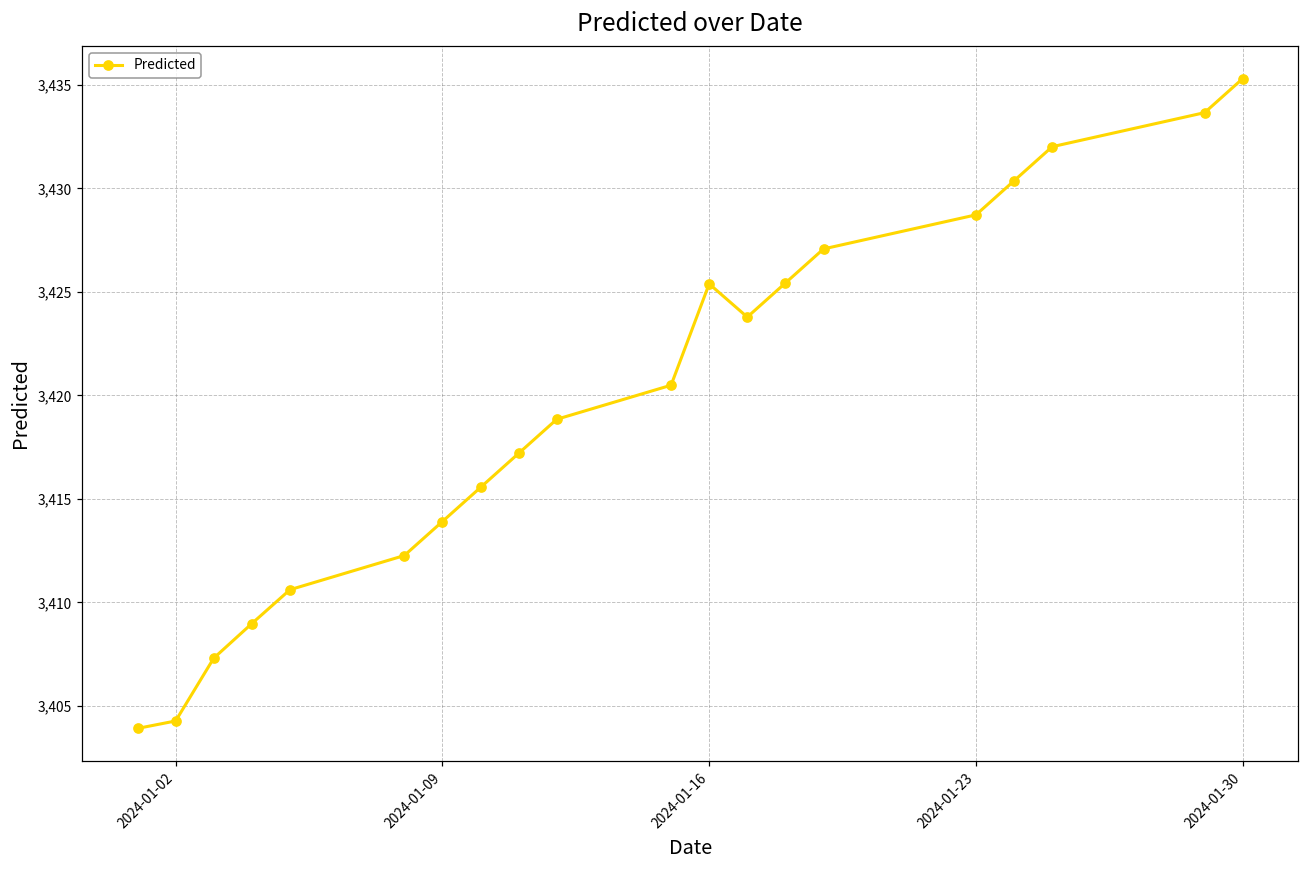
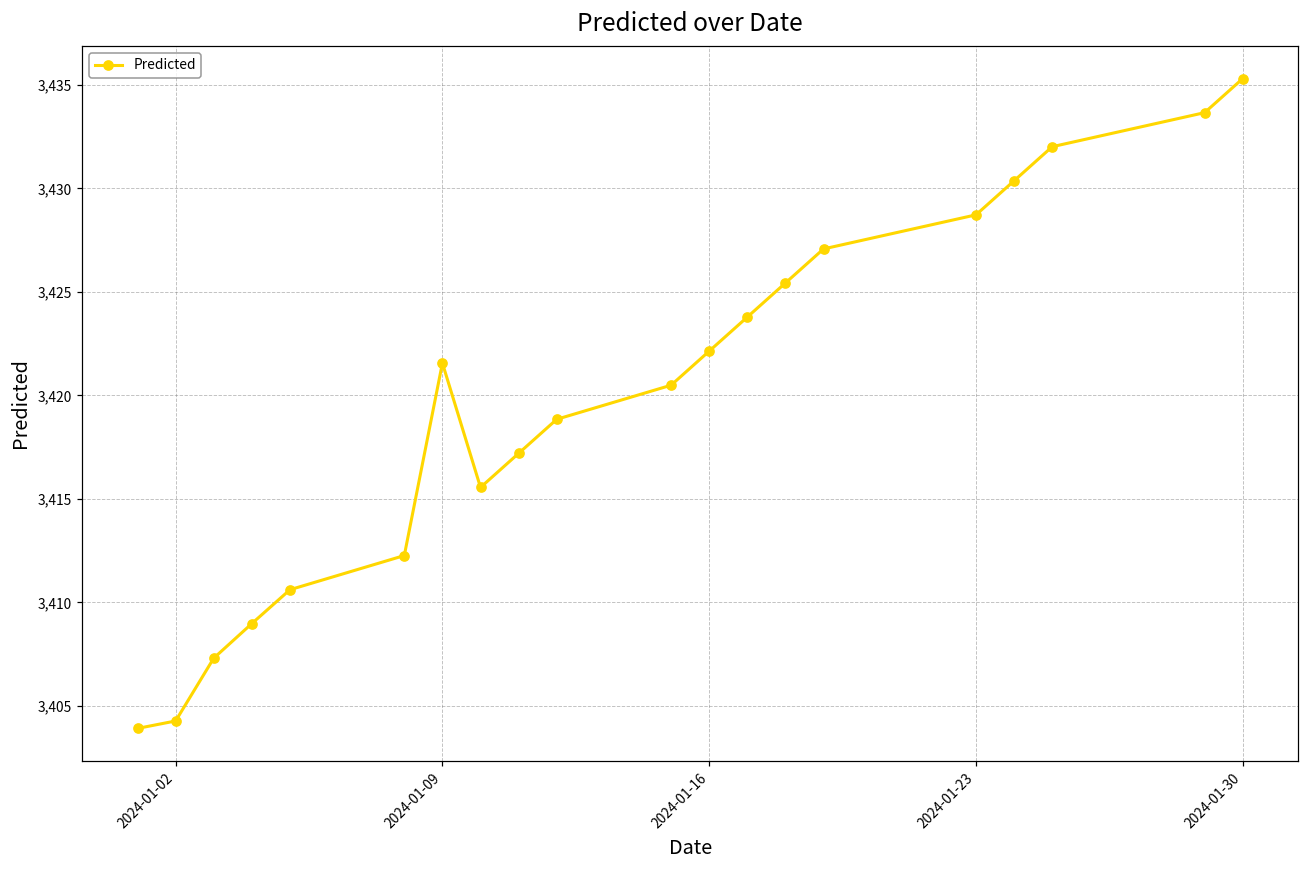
  {
    "2024-01-02": "3,404.3",
-   "2024-01-09": "3,413.9",
-   "2024-01-16": "3,425.4",
+   "2024-01-09": "3,421.6",
+   "2024-01-16": "3,422.1",
    "2024-01-23": "3,428.7",
    "2024-01-30": "3,435.3"
  }
